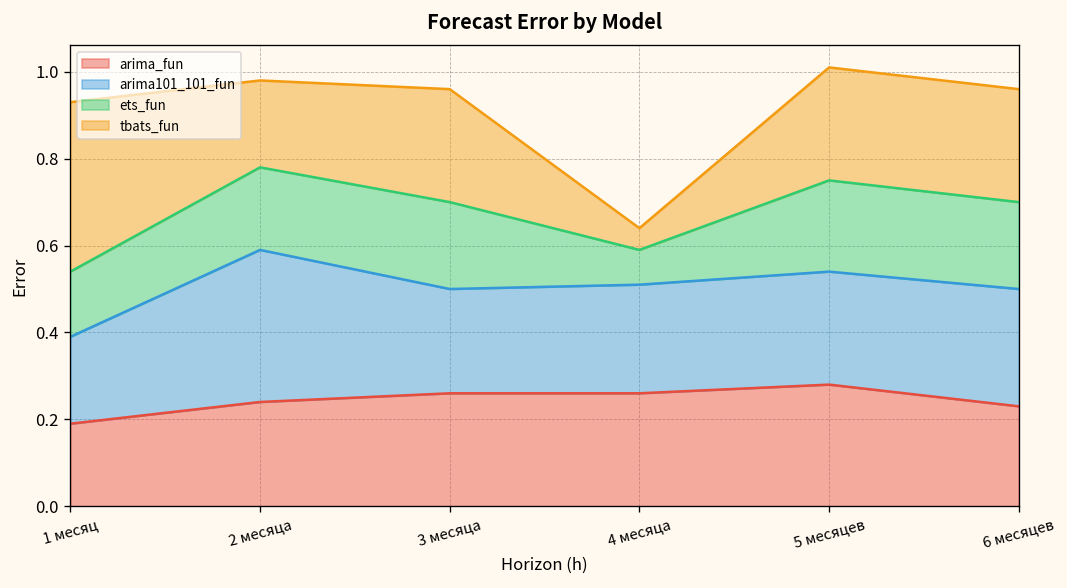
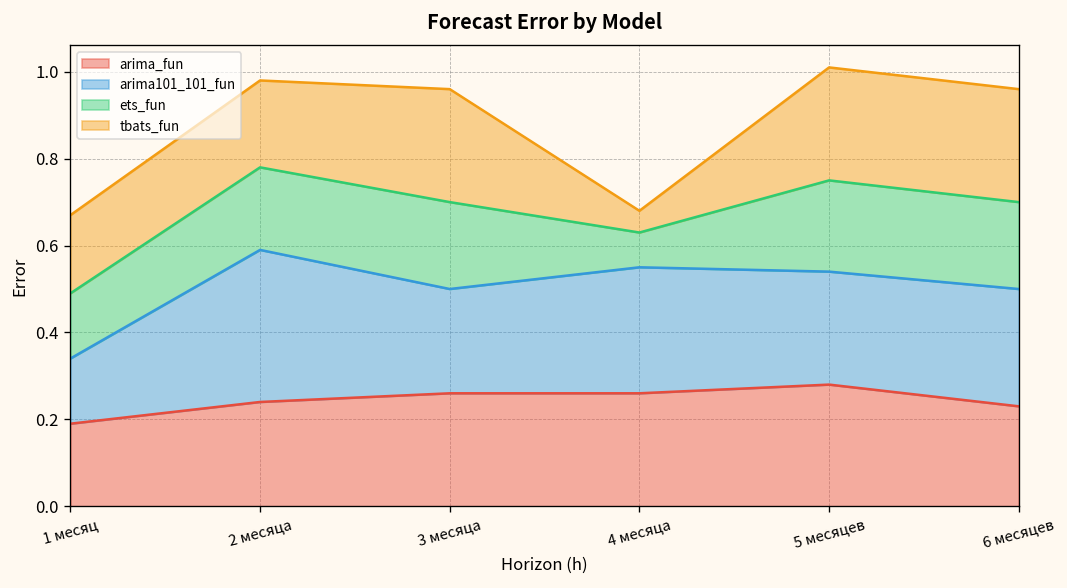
  {
    "arima_fun": {
      "1 месяц": 0.19,
      "2 месяца": 0.24,
      "3 месяца": 0.26,
      "4 месяца": 0.26,
      "5 месяцев": 0.28,
      "6 месяцев": 0.23
    },
    "arima101_101_fun": {
-     "1 месяц": 0.20,
+     "1 месяц": 0.15,
      "2 месяца": 0.35,
      "3 месяца": 0.24,
-     "4 месяца": 0.25,
+     "4 месяца": 0.29,
      "5 месяцев": 0.26,
      "6 месяцев": 0.27
    },
    "ets_fun": {
      "1 месяц": 0.15,
      "2 месяца": 0.19,
      "3 месяца": 0.20,
      "4 месяца": 0.08,
      "5 месяцев": 0.21,
      "6 месяцев": 0.20
    },
    "tbats_fun": {
-     "1 месяц": 0.39,
+     "1 месяц": 0.18,
      "2 месяца": 0.20,
      "3 месяца": 0.26,
      "4 месяца": 0.05,
      "5 месяцев": 0.26,
      "6 месяцев": 0.26
    }
  }
